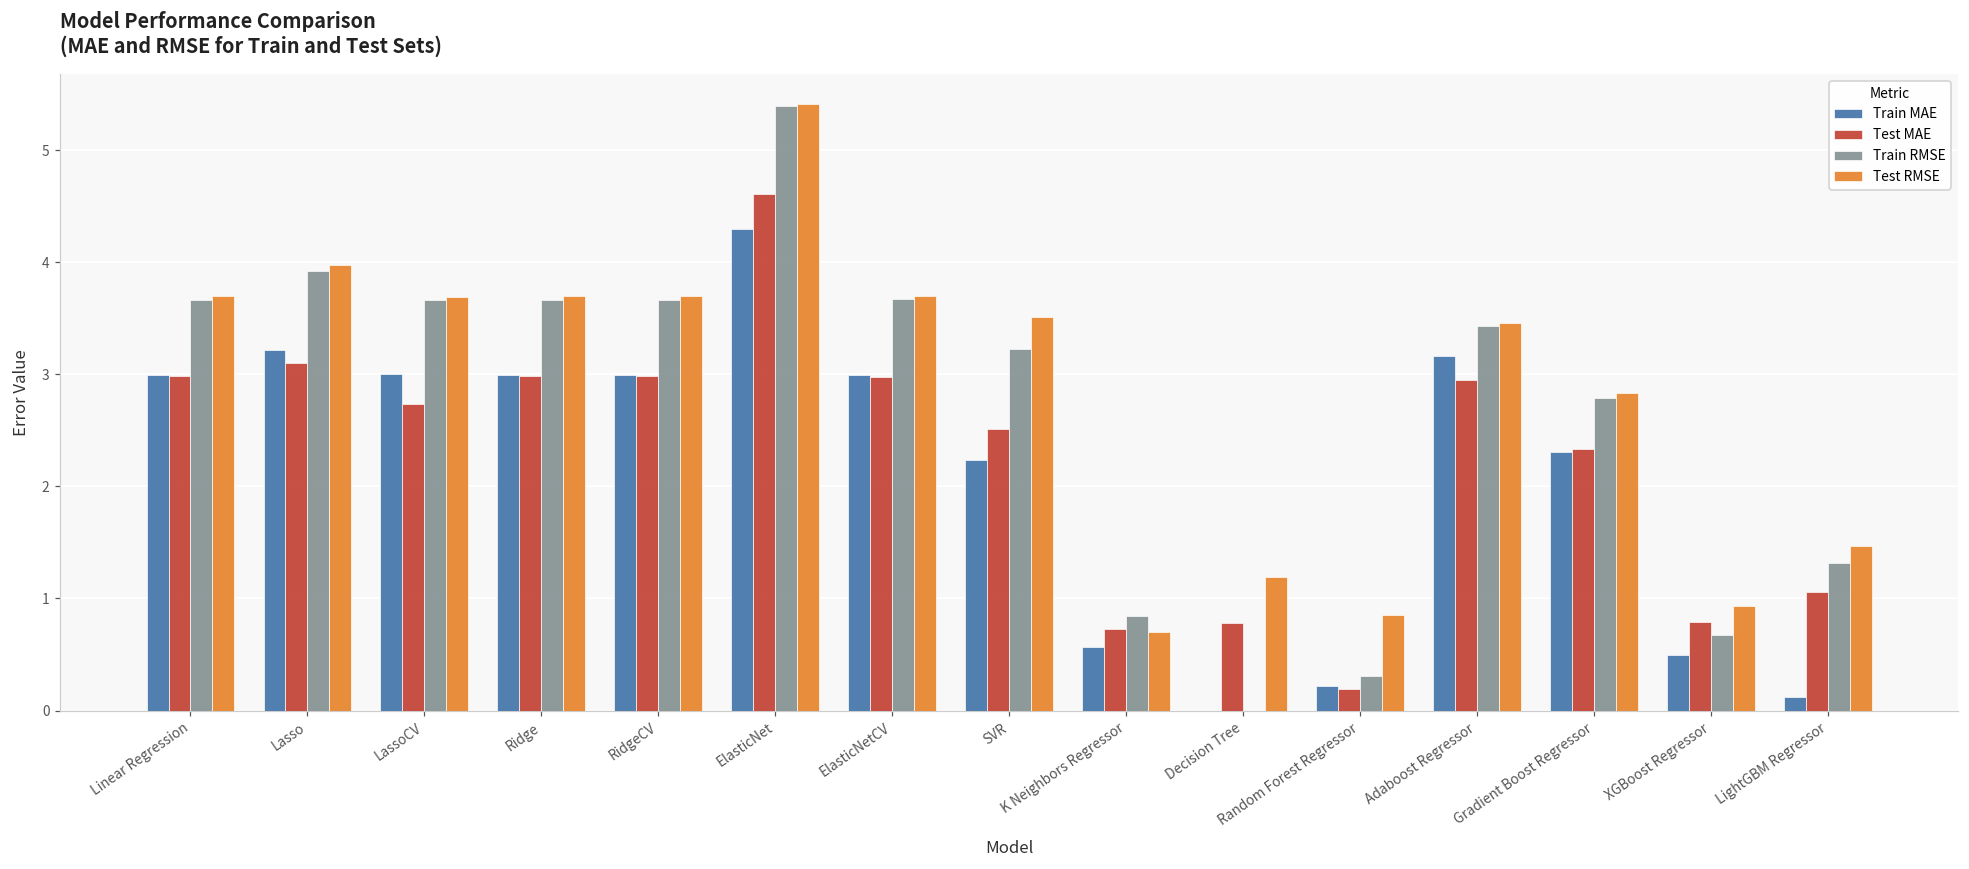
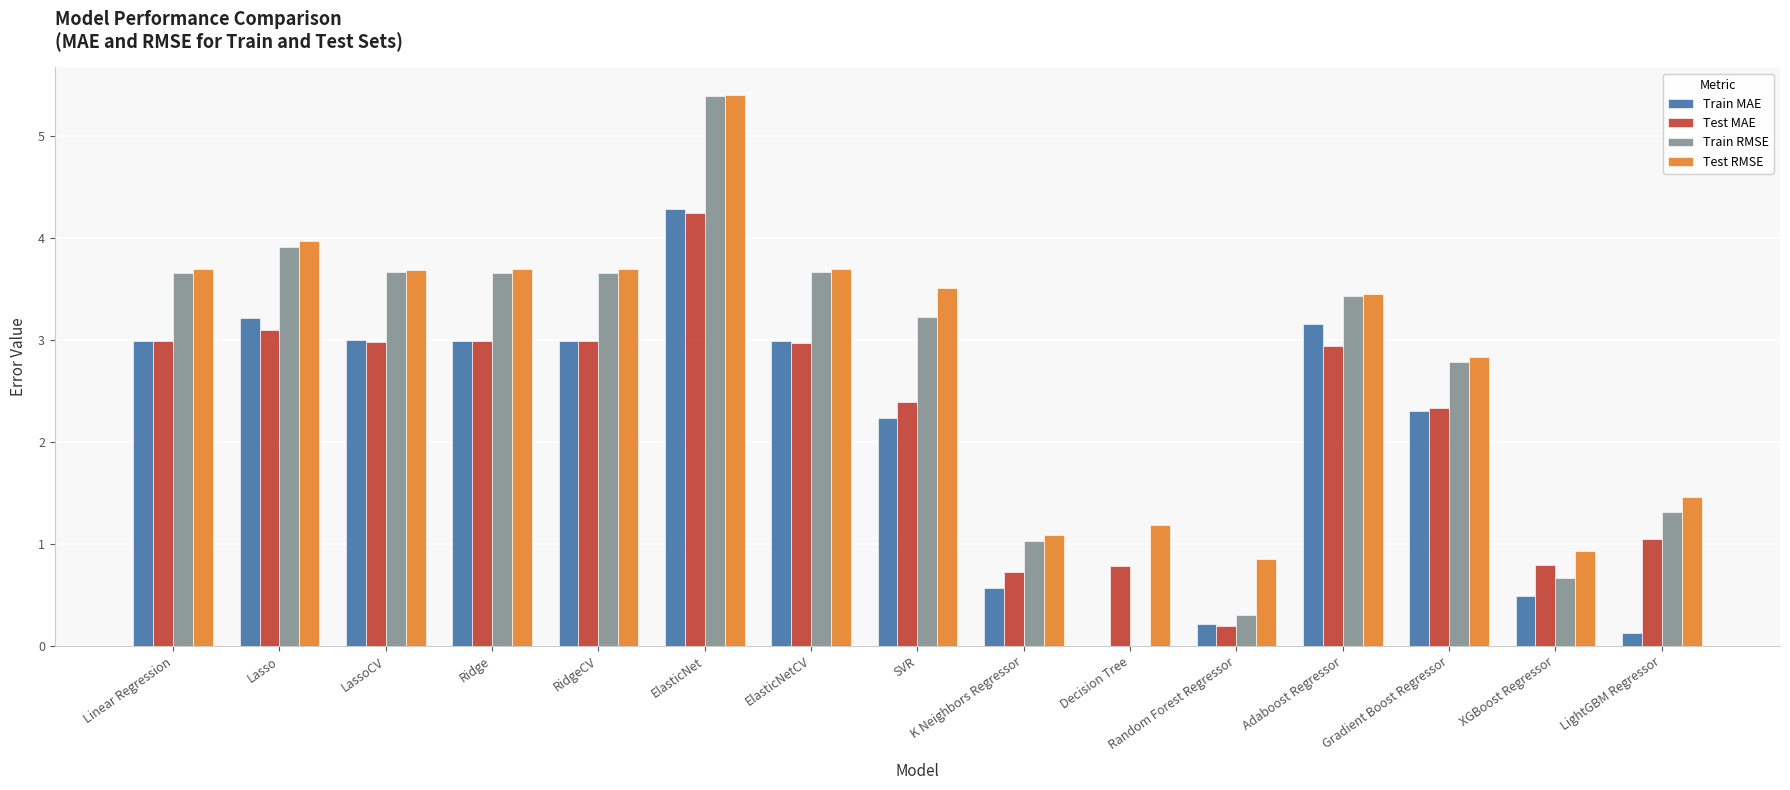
  {
    "Train MAE": {
      "Linear Regression": 2.99,
      "Lasso": 3.21,
      "LassoCV": 3.00,
      "Ridge": 2.99,
      "RidgeCV": 2.99,
      "ElasticNet": 4.29,
      "ElasticNetCV": 2.99,
      "SVR": 2.24,
      "K Neighbors Regressor": 0.57,
      "Decision Tree": 0.00,
      "Random Forest Regressor": 0.22,
      "Adaboost Regressor": 3.16,
      "Gradient Boost Regressor": 2.30,
      "XGBoost Regressor": 0.49,
      "LightGBM Regressor": 0.12
    },
    "Test MAE": {
      "Linear Regression": 2.99,
      "Lasso": 3.10,
-     "LassoCV": 2.73,
+     "LassoCV": 2.98,
      "Ridge": 2.99,
      "RidgeCV": 2.99,
-     "ElasticNet": 4.60,
+     "ElasticNet": 4.25,
      "ElasticNetCV": 2.97,
-     "SVR": 2.51,
+     "SVR": 2.40,
      "K Neighbors Regressor": 0.73,
      "Decision Tree": 0.78,
      "Random Forest Regressor": 0.20,
      "Adaboost Regressor": 2.95,
      "Gradient Boost Regressor": 2.33,
      "XGBoost Regressor": 0.79,
      "LightGBM Regressor": 1.05
    },
    "Train RMSE": {
      "Linear Regression": 3.66,
      "Lasso": 3.92,
      "LassoCV": 3.67,
      "Ridge": 3.66,
      "RidgeCV": 3.66,
      "ElasticNet": 5.40,
      "ElasticNetCV": 3.67,
      "SVR": 3.23,
-     "K Neighbors Regressor": 0.84,
+     "K Neighbors Regressor": 1.03,
      "Decision Tree": 0.00,
      "Random Forest Regressor": 0.31,
      "Adaboost Regressor": 3.43,
      "Gradient Boost Regressor": 2.79,
      "XGBoost Regressor": 0.67,
      "LightGBM Regressor": 1.32
    },
    "Test RMSE": {
      "Linear Regression": 3.70,
      "Lasso": 3.98,
      "LassoCV": 3.69,
      "Ridge": 3.70,
      "RidgeCV": 3.70,
      "ElasticNet": 5.41,
      "ElasticNetCV": 3.69,
      "SVR": 3.51,
-     "K Neighbors Regressor": 0.70,
+     "K Neighbors Regressor": 1.09,
      "Decision Tree": 1.19,
      "Random Forest Regressor": 0.85,
      "Adaboost Regressor": 3.45,
      "Gradient Boost Regressor": 2.84,
      "XGBoost Regressor": 0.93,
      "LightGBM Regressor": 1.47
    }
  }
